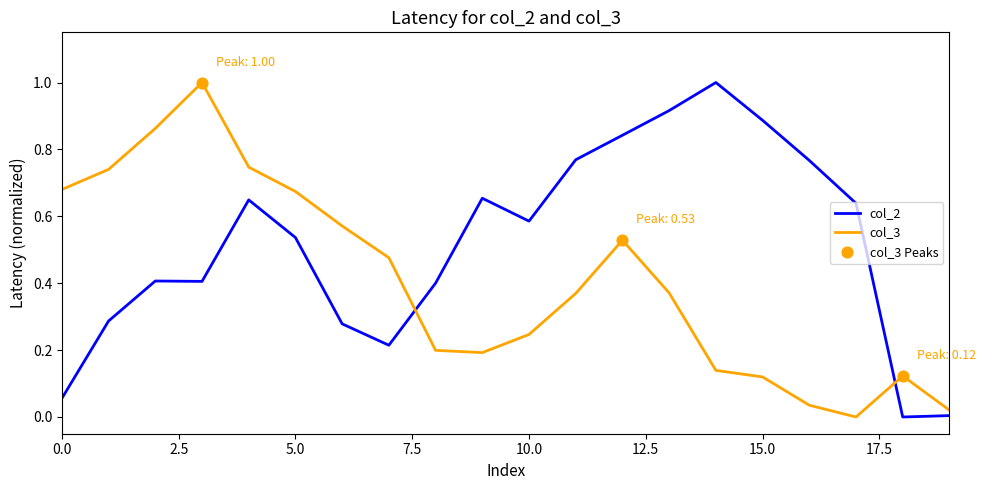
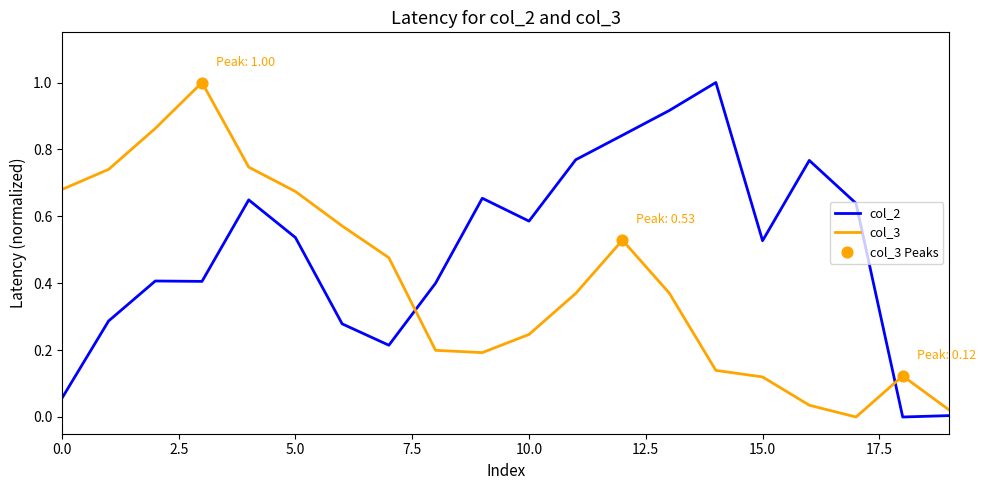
  {
    "col_2": {
      "0.0": 0.06,
      "5.0": 0.54,
      "10.0": 0.59,
-     "15.0": 0.89
+     "15.0": 0.53
    }
  }
